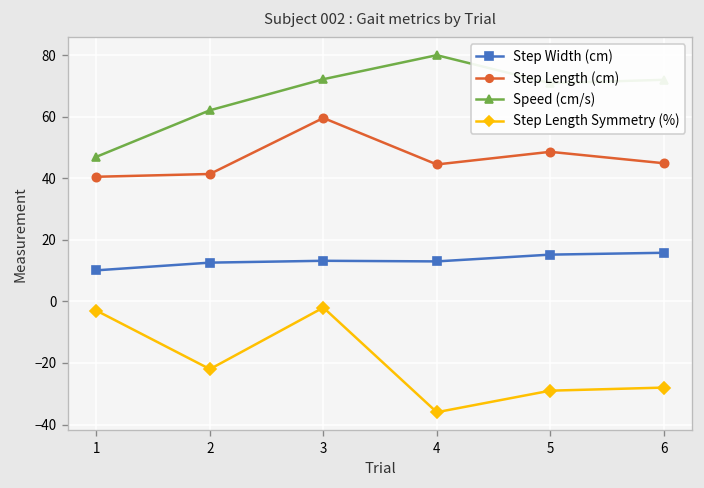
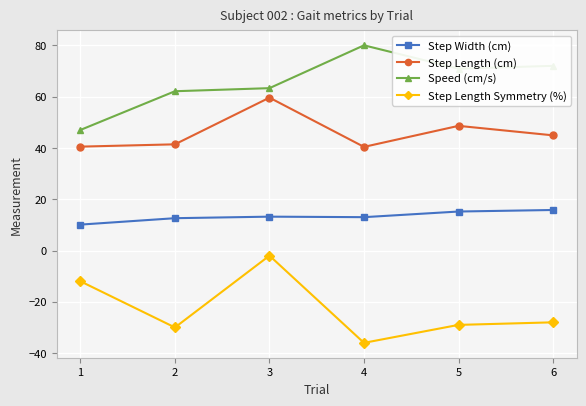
  {
    "Step Width (cm)": {
      "1": 10,
      "2": 13,
      "3": 13,
      "4": 13,
      "5": 15,
      "6": 16
    },
    "Step Length (cm)": {
      "1": 41,
      "2": 41,
      "3": 60,
-     "4": 45,
+     "4": 40,
      "5": 49,
      "6": 45
    },
    "Speed (cm/s)": {
      "1": 47,
      "2": 62,
-     "3": 72,
+     "3": 63,
      "4": 80
    },
    "Step Length Symmetry (%)": {
-     "1": -3,
-     "2": -22,
+     "1": -12,
+     "2": -30,
      "3": -2,
      "4": -36,
      "5": -29,
      "6": -28
    }
  }
